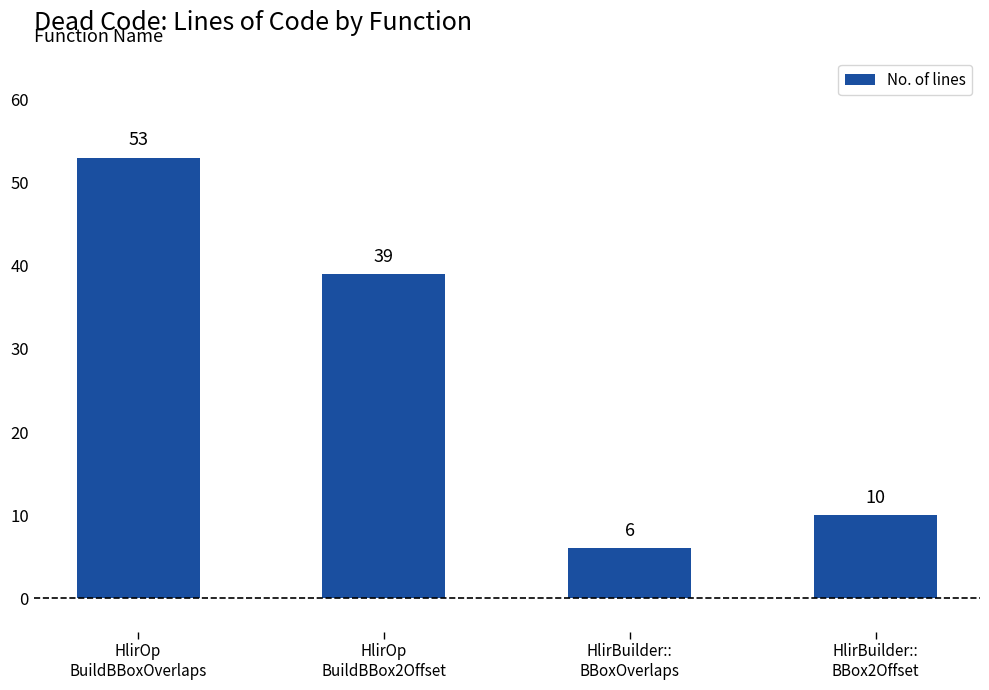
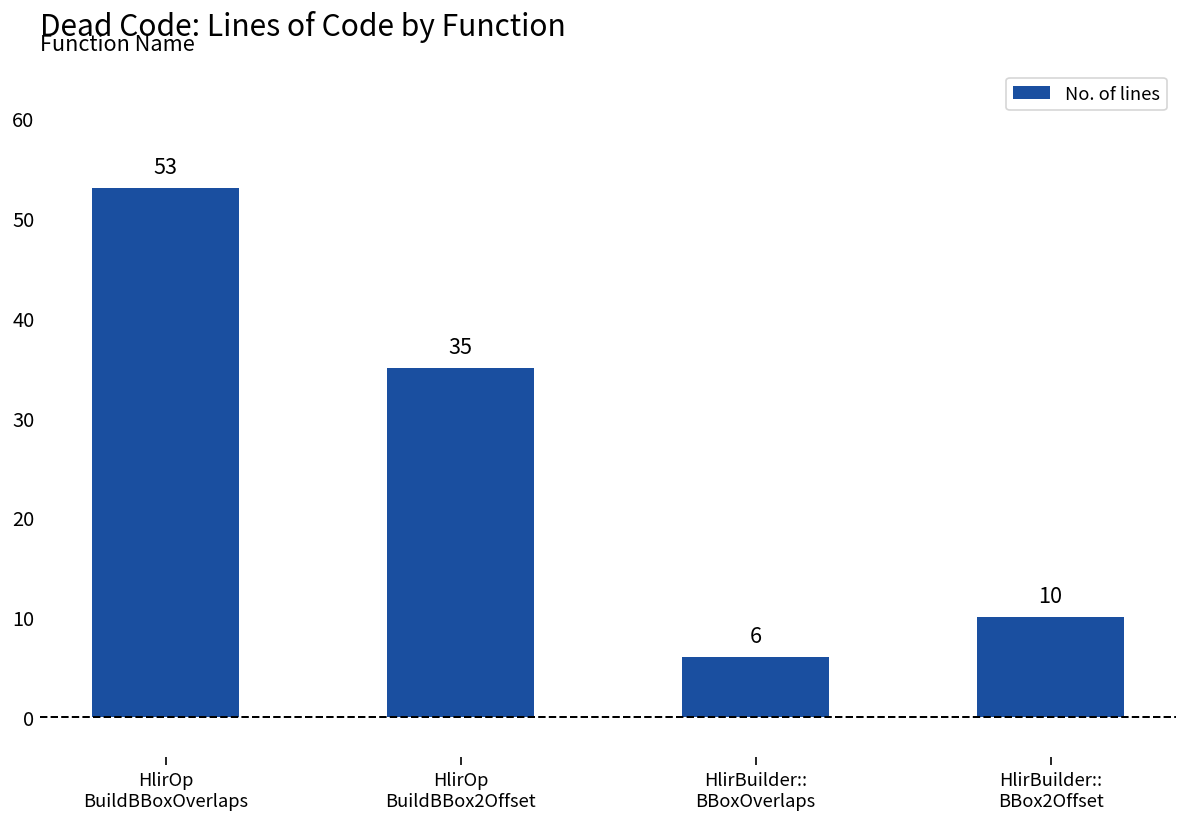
  {
    "HlirOp BuildBBoxOverlaps": 53,
-   "HlirOp BuildBBox2Offset": 39,
+   "HlirOp BuildBBox2Offset": 35,
    "HlirBuilder:: BBoxOverlaps": 6,
    "HlirBuilder:: BBox2Offset": 10
  }
